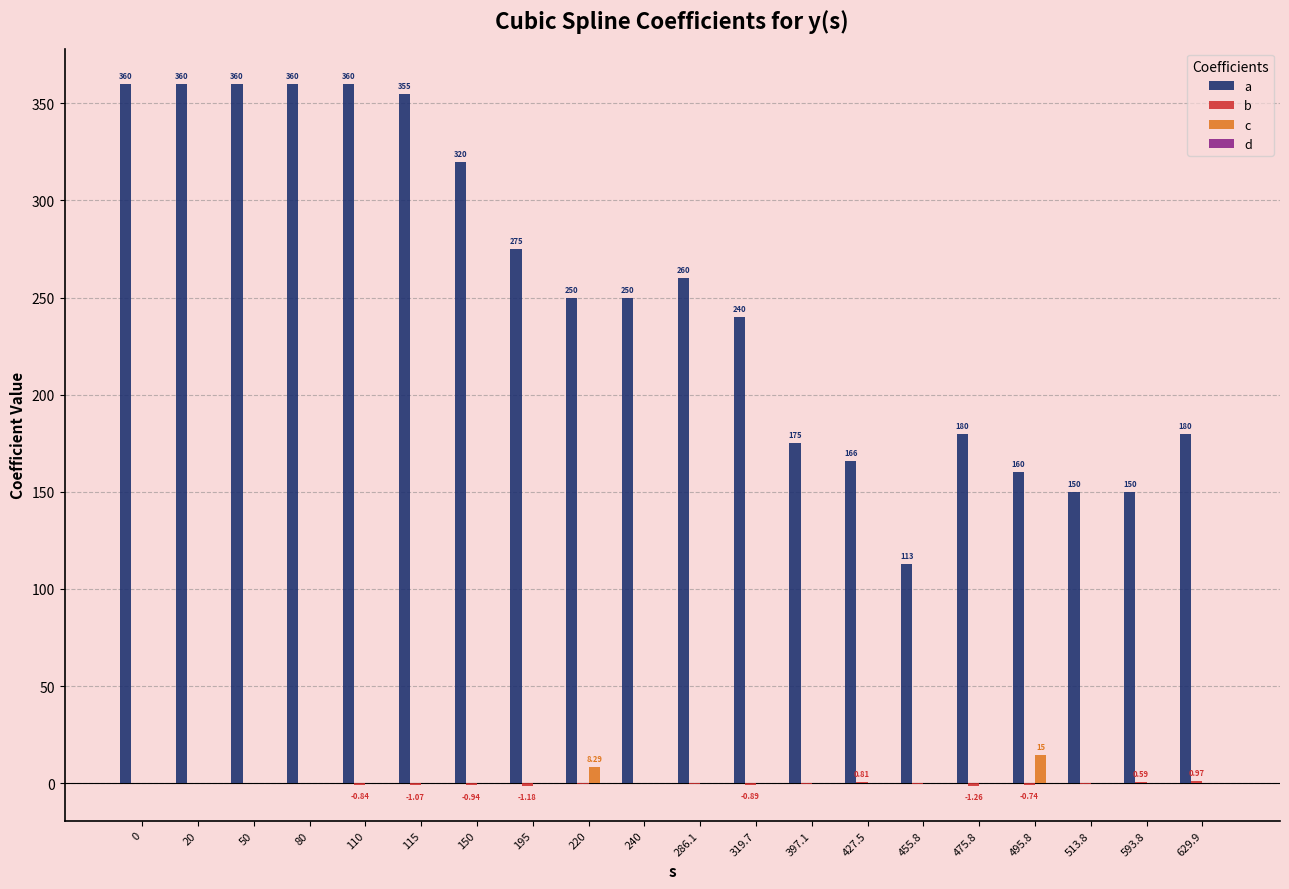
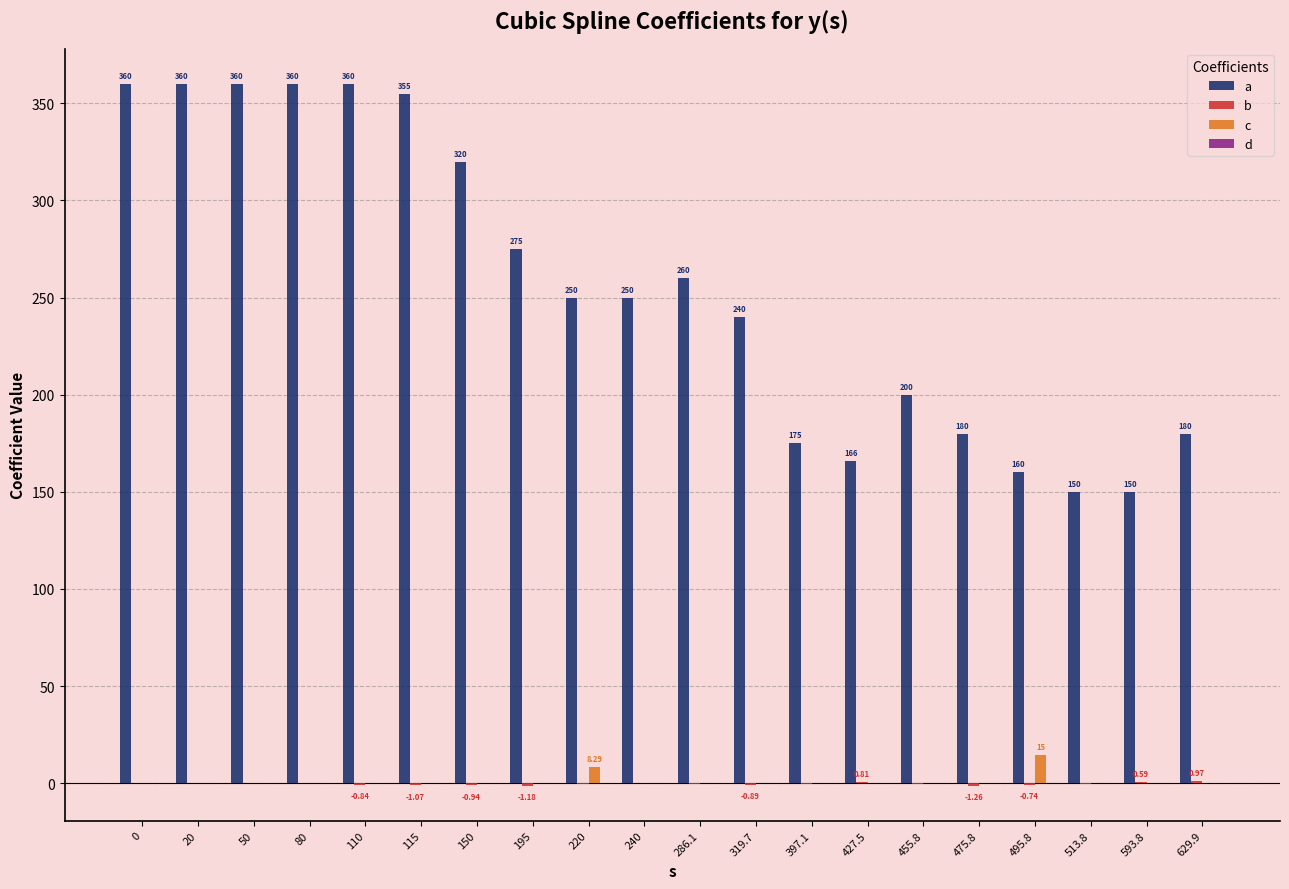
  {
    "a": {
      "0": 360,
      "20": 360,
      "50": 360,
      "80": 360,
      "110": 360,
      "115": 355,
      "150": 320,
      "195": 275,
      "220": 250,
      "240": 250,
      "286.1": 260,
      "319.7": 240,
      "397.1": 175,
      "427.5": 166,
-     "455.8": 113,
+     "455.8": 200,
      "475.8": 180,
      "495.8": 160,
      "513.8": 150,
      "593.8": 150,
      "629.9": 180
    },
    "b": {
      "110": -0.84,
      "115": -1.07,
      "150": -0.94,
      "195": -1.18,
      "319.7": -0.89,
      "427.5": 0.81,
      "475.8": -1.26,
      "495.8": -0.74,
      "593.8": 0.59,
      "629.9": 0.97
    },
    "c": {
      "220": 8.29,
      "495.8": 15
    }
  }
